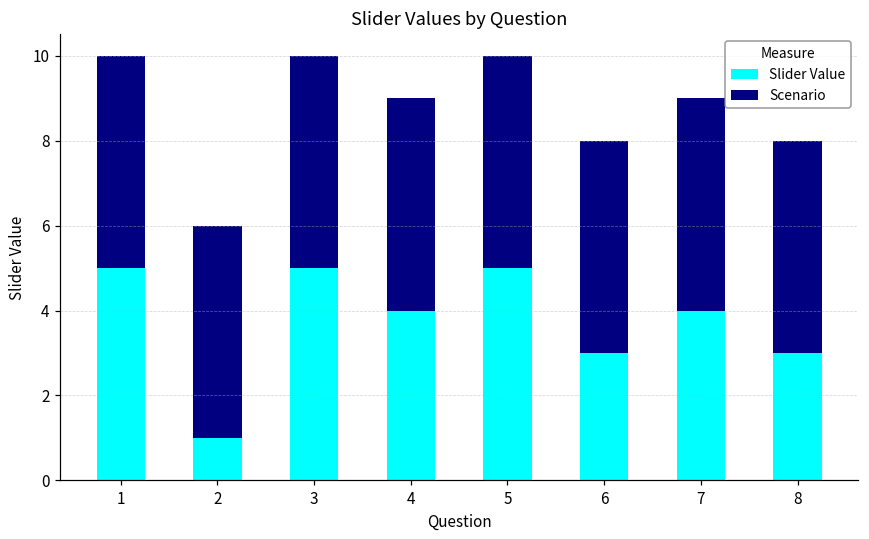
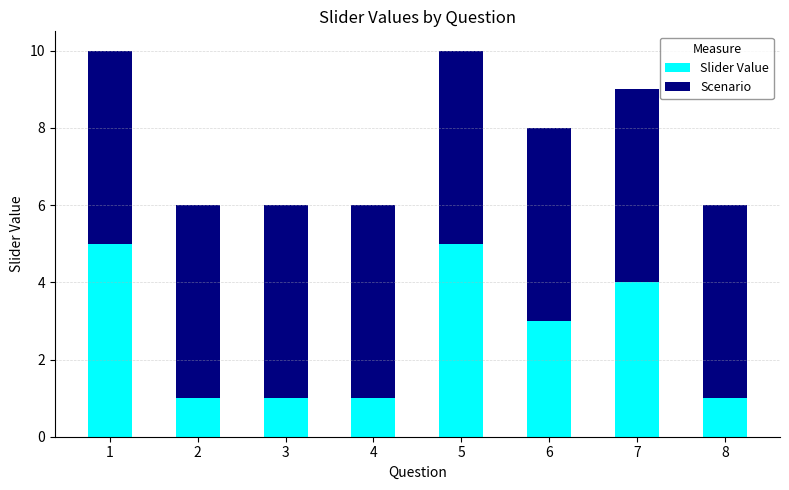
  {
    "Slider Value": {
      "1": 5,
      "2": 1,
-     "3": 5,
-     "4": 4,
+     "3": 1,
+     "4": 1,
      "5": 5,
      "6": 3,
      "7": 4,
-     "8": 3
+     "8": 1
    },
    "Scenario": {
      "1": 5,
      "2": 5,
      "3": 5,
      "4": 5,
      "5": 5,
      "6": 5,
      "7": 5,
      "8": 5
    }
  }
